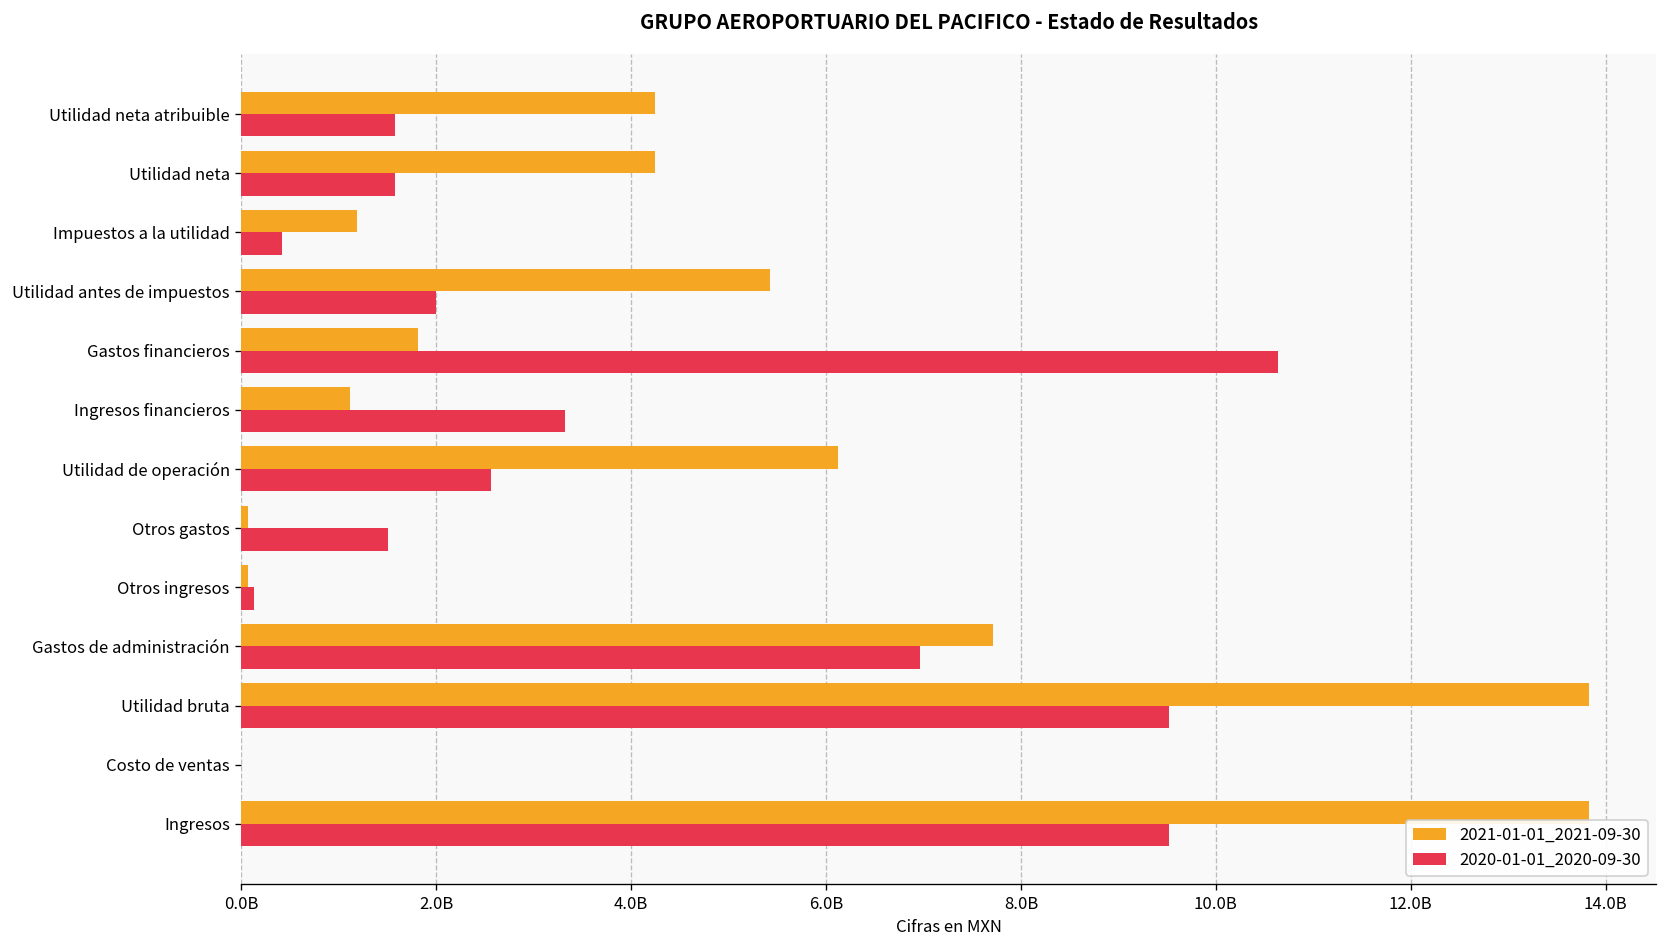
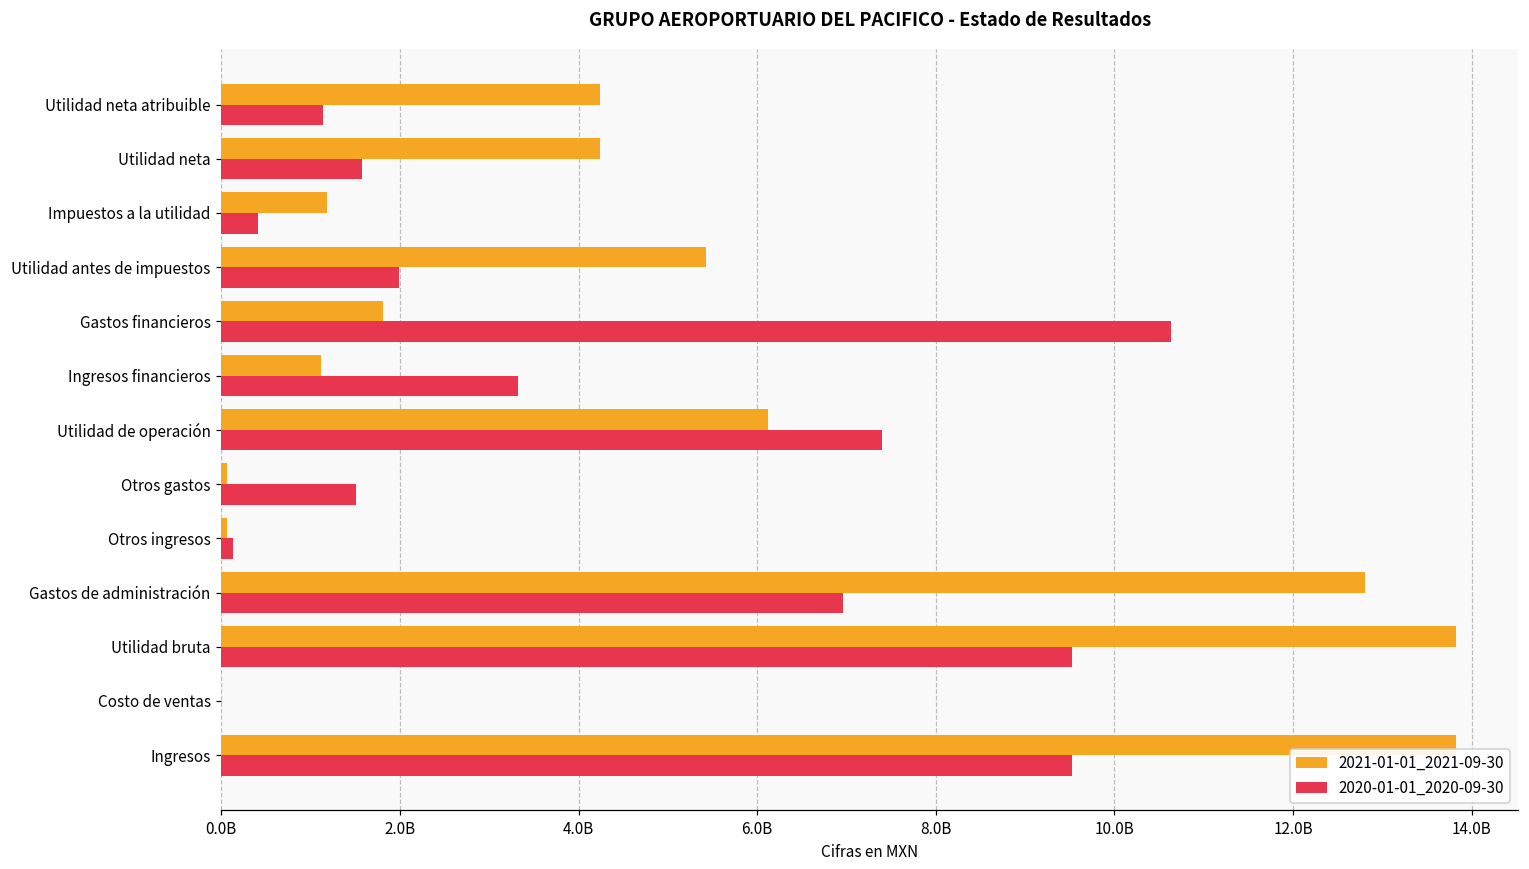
  {
    "2021-01-01_2021-09-30": {
      "Utilidad neta atribuible": 4200000000,
      "Utilidad neta": 4200000000,
      "Impuestos a la utilidad": 1200000000,
      "Utilidad antes de impuestos": 5400000000,
      "Gastos financieros": 1800000000,
      "Ingresos financieros": 1100000000,
      "Utilidad de operación": 6100000000,
      "Otros gastos": 100000000,
      "Otros ingresos": 100000000,
-     "Gastos de administración": 7700000000,
+     "Gastos de administración": 12800000000,
      "Utilidad bruta": 13800000000,
      "Costo de ventas": 0,
      "Ingresos": 13800000000
    },
    "2020-01-01_2020-09-30": {
-     "Utilidad neta atribuible": 1600000000,
+     "Utilidad neta atribuible": 1100000000,
      "Utilidad neta": 1600000000,
      "Impuestos a la utilidad": 400000000,
      "Utilidad antes de impuestos": 2000000000,
      "Gastos financieros": 10600000000,
      "Ingresos financieros": 3300000000,
-     "Utilidad de operación": 2600000000,
+     "Utilidad de operación": 7400000000,
      "Otros gastos": 1500000000,
      "Otros ingresos": 100000000,
      "Gastos de administración": 7000000000,
      "Utilidad bruta": 9500000000,
      "Costo de ventas": 0,
      "Ingresos": 9500000000
    }
  }
